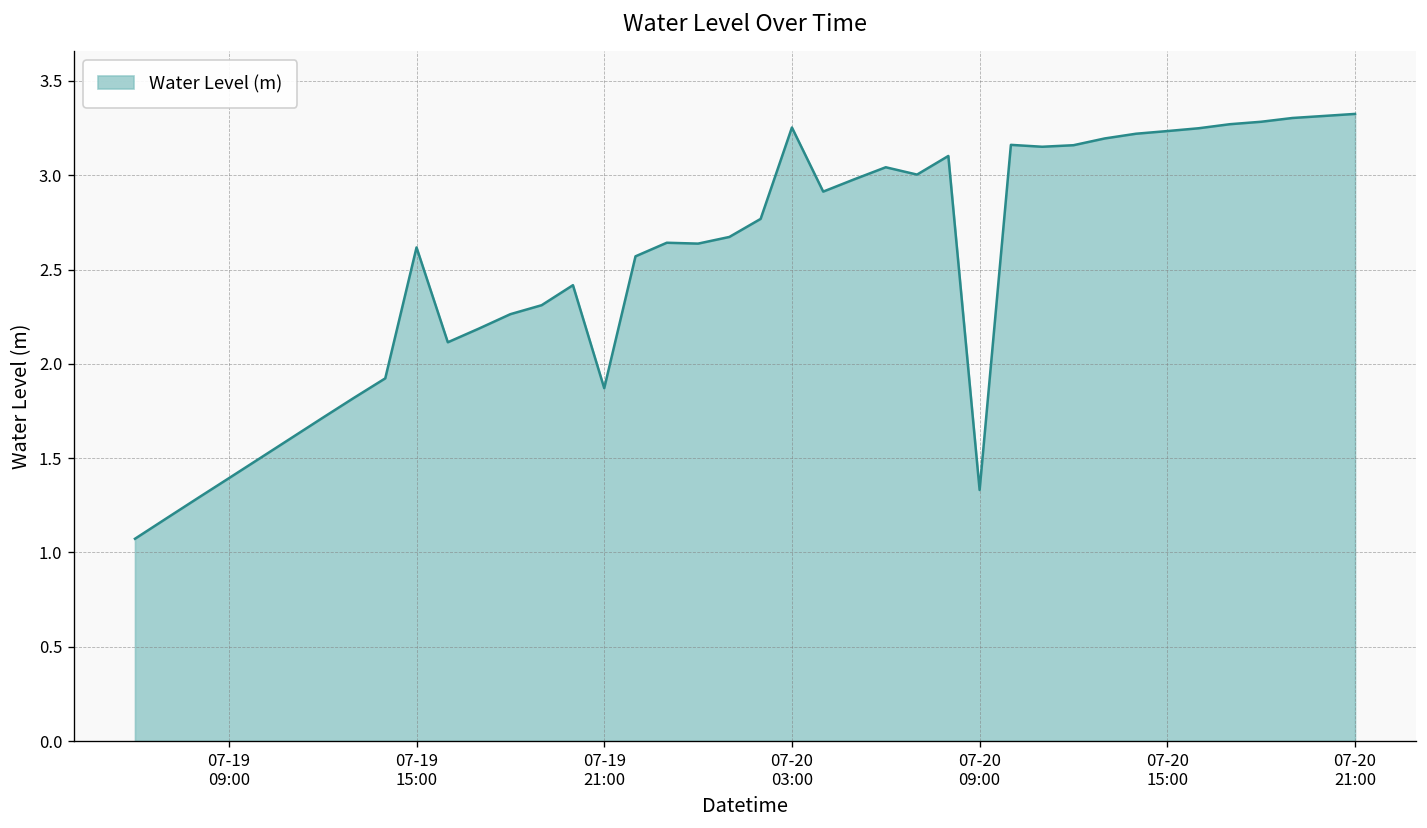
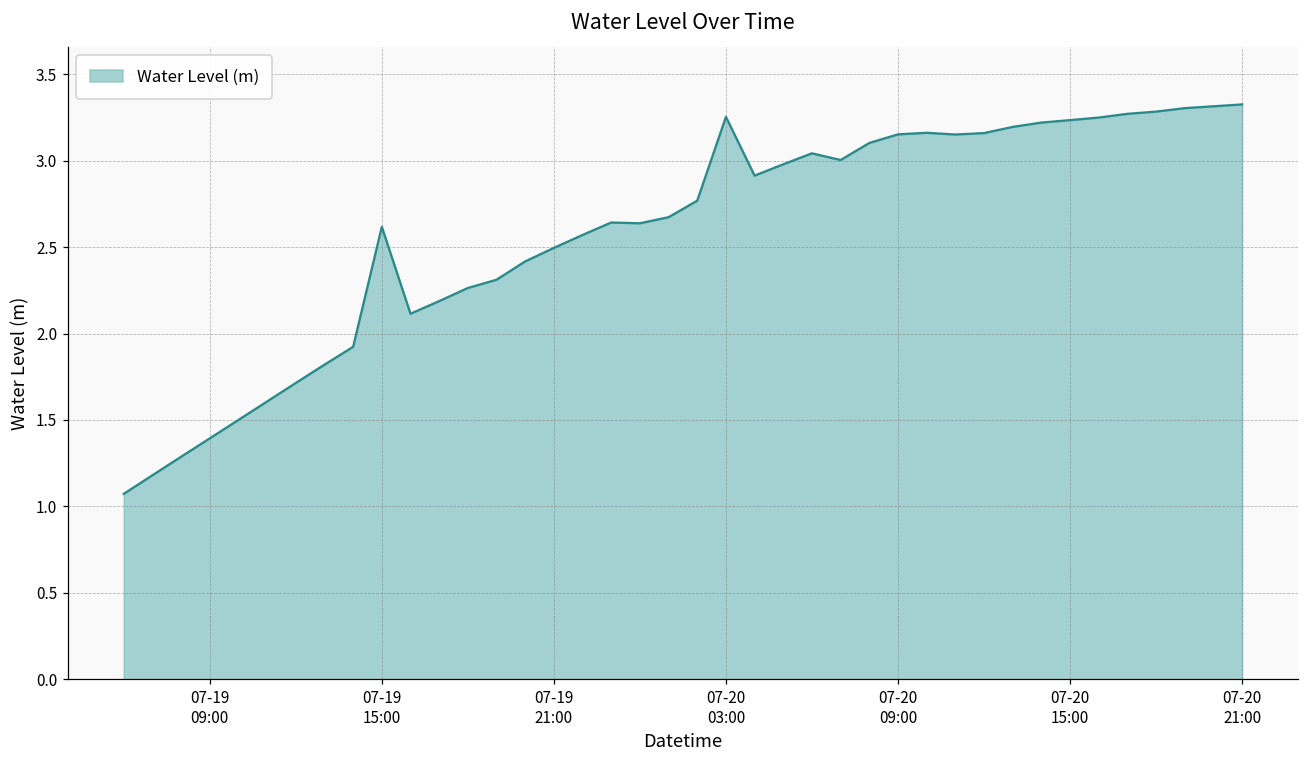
  {
    "07-19 09:00": 1.39,
    "07-19 15:00": 2.62,
-   "07-19 21:00": 1.87,
+   "07-19 21:00": 2.49,
    "07-20 03:00": 3.25,
-   "07-20 09:00": 1.33,
+   "07-20 09:00": 3.15,
    "07-20 15:00": 3.23,
    "07-20 21:00": 3.33
  }
